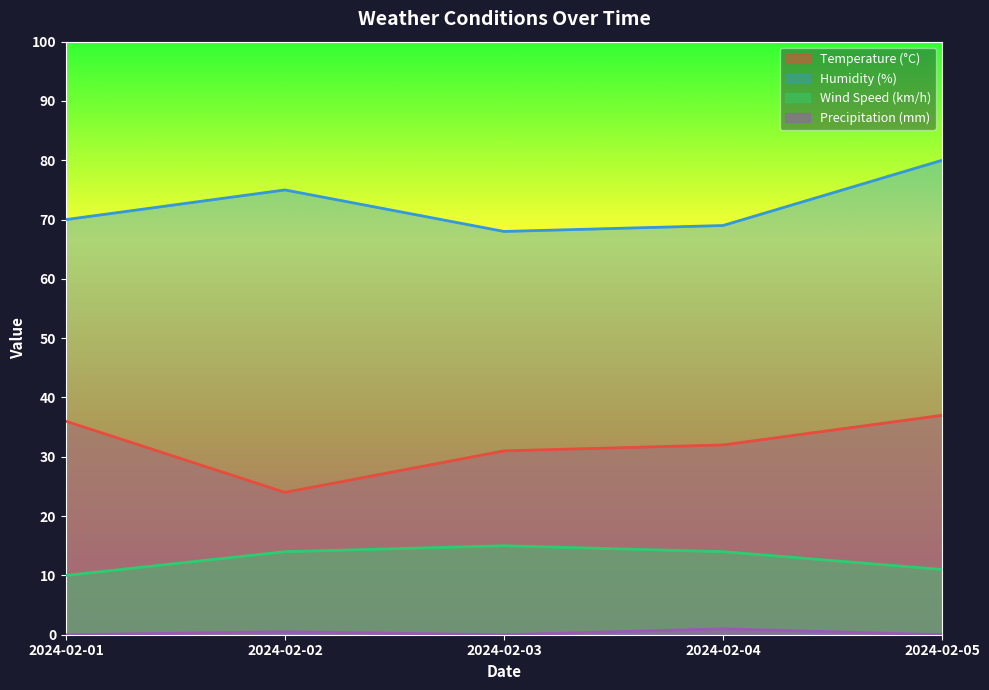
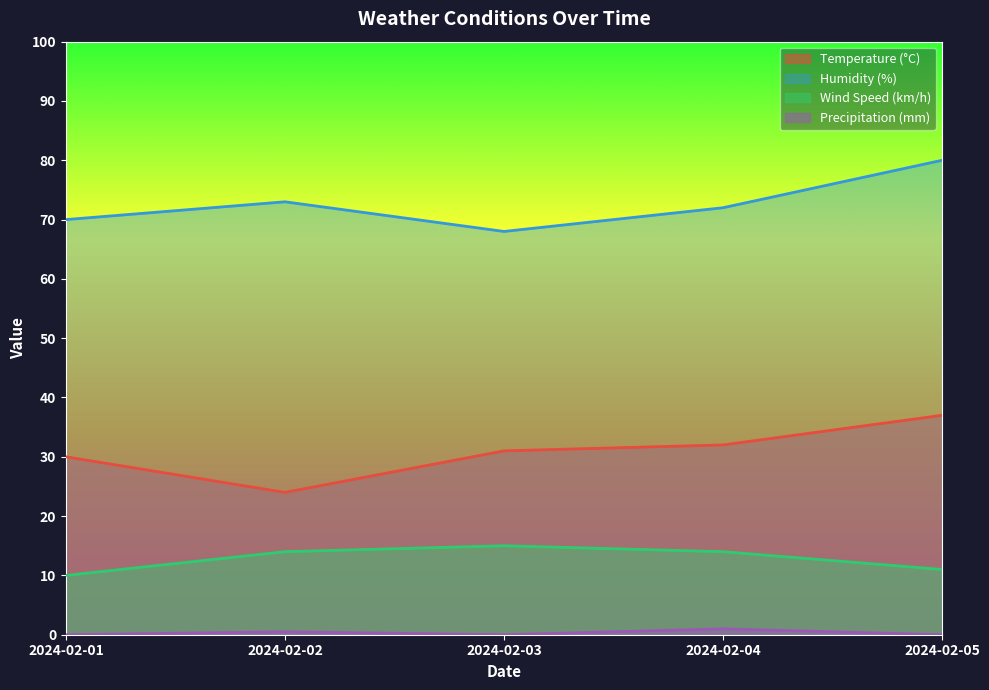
  {
    "Temperature (°C)": {
-     "2024-02-01": 36,
+     "2024-02-01": 30,
      "2024-02-02": 24,
      "2024-02-03": 31,
      "2024-02-04": 32,
      "2024-02-05": 37
    },
    "Humidity (%)": {
      "2024-02-01": 70,
-     "2024-02-02": 75,
+     "2024-02-02": 73,
      "2024-02-03": 68,
-     "2024-02-04": 69,
+     "2024-02-04": 72,
      "2024-02-05": 80
    },
    "Wind Speed (km/h)": {
      "2024-02-01": 10,
      "2024-02-02": 14,
      "2024-02-03": 15,
      "2024-02-04": 14,
      "2024-02-05": 11
    },
    "Precipitation (mm)": {
      "2024-02-01": 0,
      "2024-02-02": 1,
      "2024-02-03": 0,
      "2024-02-04": 1,
      "2024-02-05": 0
    }
  }
